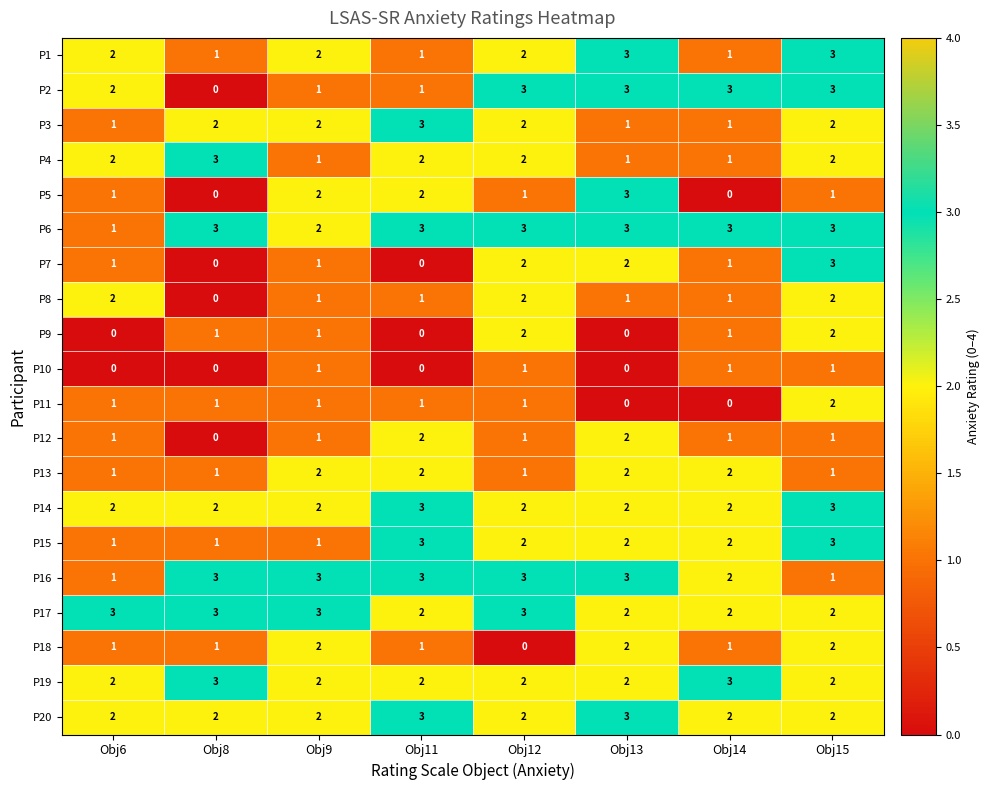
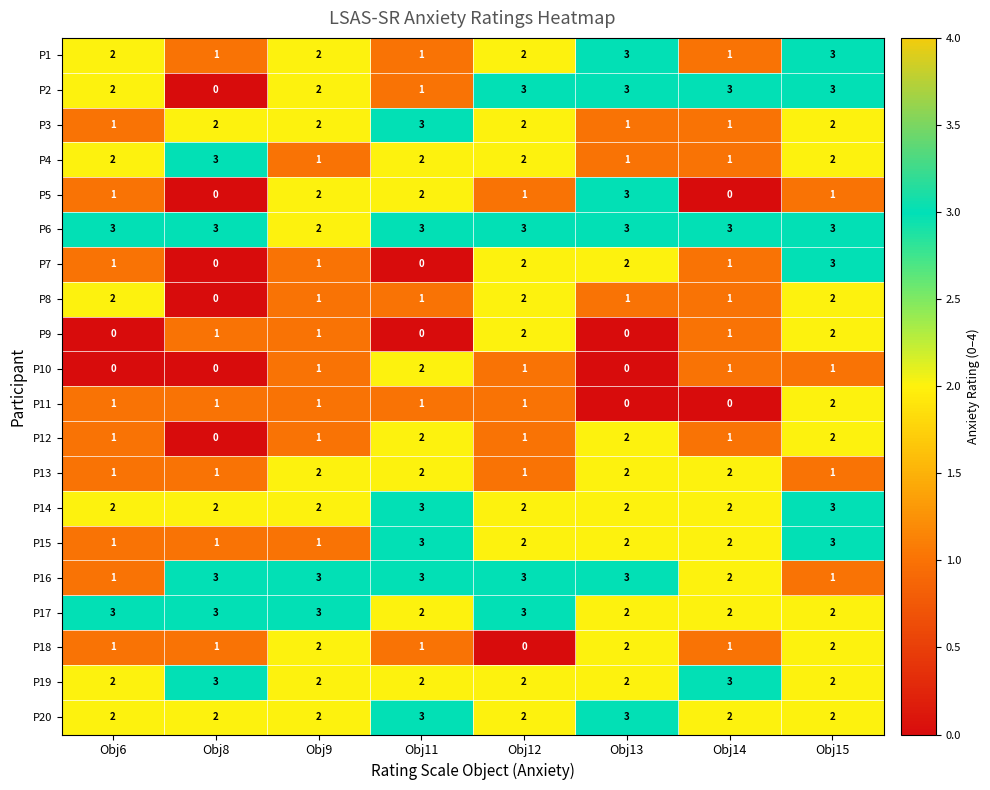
  {
    "P1": {
      "Obj6": 2,
      "Obj8": 1,
      "Obj9": 2,
      "Obj11": 1,
      "Obj12": 2,
      "Obj13": 3,
      "Obj14": 1,
      "Obj15": 3
    },
    "P2": {
      "Obj6": 2,
      "Obj8": 0,
-     "Obj9": 1,
+     "Obj9": 2,
      "Obj11": 1,
      "Obj12": 3,
      "Obj13": 3,
      "Obj14": 3,
      "Obj15": 3
    },
    "P3": {
      "Obj6": 1,
      "Obj8": 2,
      "Obj9": 2,
      "Obj11": 3,
      "Obj12": 2,
      "Obj13": 1,
      "Obj14": 1,
      "Obj15": 2
    },
    "P4": {
      "Obj6": 2,
      "Obj8": 3,
      "Obj9": 1,
      "Obj11": 2,
      "Obj12": 2,
      "Obj13": 1,
      "Obj14": 1,
      "Obj15": 2
    },
    "P5": {
      "Obj6": 1,
      "Obj8": 0,
      "Obj9": 2,
      "Obj11": 2,
      "Obj12": 1,
      "Obj13": 3,
      "Obj14": 0,
      "Obj15": 1
    },
    "P6": {
-     "Obj6": 1,
+     "Obj6": 3,
      "Obj8": 3,
      "Obj9": 2,
      "Obj11": 3,
      "Obj12": 3,
      "Obj13": 3,
      "Obj14": 3,
      "Obj15": 3
    },
    "P7": {
      "Obj6": 1,
      "Obj8": 0,
      "Obj9": 1,
      "Obj11": 0,
      "Obj12": 2,
      "Obj13": 2,
      "Obj14": 1,
      "Obj15": 3
    },
    "P8": {
      "Obj6": 2,
      "Obj8": 0,
      "Obj9": 1,
      "Obj11": 1,
      "Obj12": 2,
      "Obj13": 1,
      "Obj14": 1,
      "Obj15": 2
    },
    "P9": {
      "Obj6": 0,
      "Obj8": 1,
      "Obj9": 1,
      "Obj11": 0,
      "Obj12": 2,
      "Obj13": 0,
      "Obj14": 1,
      "Obj15": 2
    },
    "P10": {
      "Obj6": 0,
      "Obj8": 0,
      "Obj9": 1,
-     "Obj11": 0,
+     "Obj11": 2,
      "Obj12": 1,
      "Obj13": 0,
      "Obj14": 1,
      "Obj15": 1
    },
    "P11": {
      "Obj6": 1,
      "Obj8": 1,
      "Obj9": 1,
      "Obj11": 1,
      "Obj12": 1,
      "Obj13": 0,
      "Obj14": 0,
      "Obj15": 2
    },
    "P12": {
      "Obj6": 1,
      "Obj8": 0,
      "Obj9": 1,
      "Obj11": 2,
      "Obj12": 1,
      "Obj13": 2,
      "Obj14": 1,
-     "Obj15": 1
+     "Obj15": 2
    },
    "P13": {
      "Obj6": 1,
      "Obj8": 1,
      "Obj9": 2,
      "Obj11": 2,
      "Obj12": 1,
      "Obj13": 2,
      "Obj14": 2,
      "Obj15": 1
    },
    "P14": {
      "Obj6": 2,
      "Obj8": 2,
      "Obj9": 2,
      "Obj11": 3,
      "Obj12": 2,
      "Obj13": 2,
      "Obj14": 2,
      "Obj15": 3
    },
    "P15": {
      "Obj6": 1,
      "Obj8": 1,
      "Obj9": 1,
      "Obj11": 3,
      "Obj12": 2,
      "Obj13": 2,
      "Obj14": 2,
      "Obj15": 3
    },
    "P16": {
      "Obj6": 1,
      "Obj8": 3,
      "Obj9": 3,
      "Obj11": 3,
      "Obj12": 3,
      "Obj13": 3,
      "Obj14": 2,
      "Obj15": 1
    },
    "P17": {
      "Obj6": 3,
      "Obj8": 3,
      "Obj9": 3,
      "Obj11": 2,
      "Obj12": 3,
      "Obj13": 2,
      "Obj14": 2,
      "Obj15": 2
    },
    "P18": {
      "Obj6": 1,
      "Obj8": 1,
      "Obj9": 2,
      "Obj11": 1,
      "Obj12": 0,
      "Obj13": 2,
      "Obj14": 1,
      "Obj15": 2
    },
    "P19": {
      "Obj6": 2,
      "Obj8": 3,
      "Obj9": 2,
      "Obj11": 2,
      "Obj12": 2,
      "Obj13": 2,
      "Obj14": 3,
      "Obj15": 2
    },
    "P20": {
      "Obj6": 2,
      "Obj8": 2,
      "Obj9": 2,
      "Obj11": 3,
      "Obj12": 2,
      "Obj13": 3,
      "Obj14": 2,
      "Obj15": 2
    }
  }
